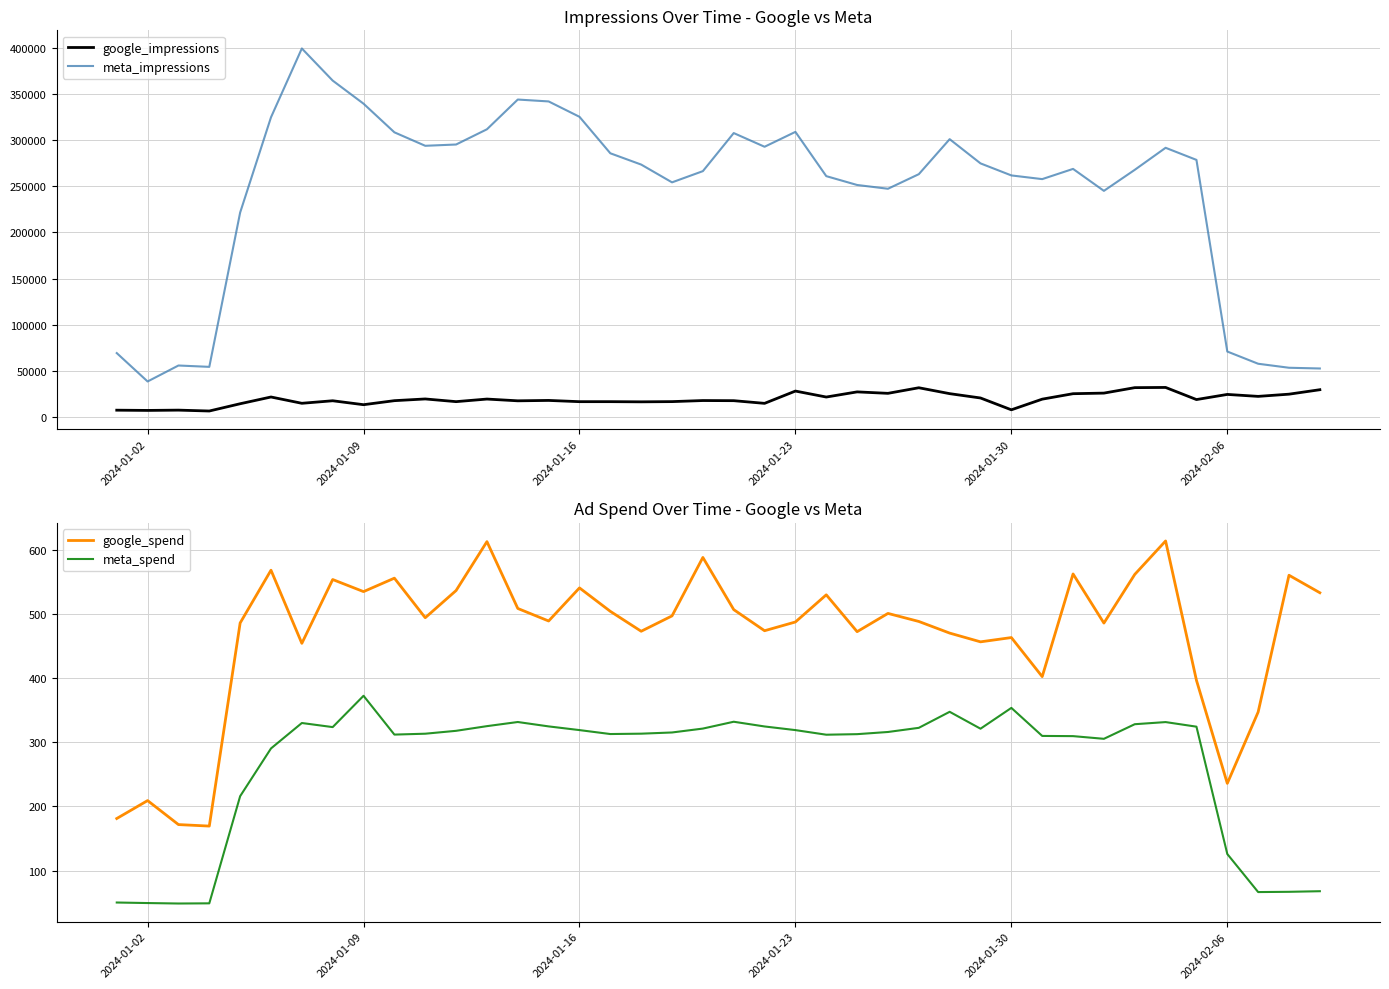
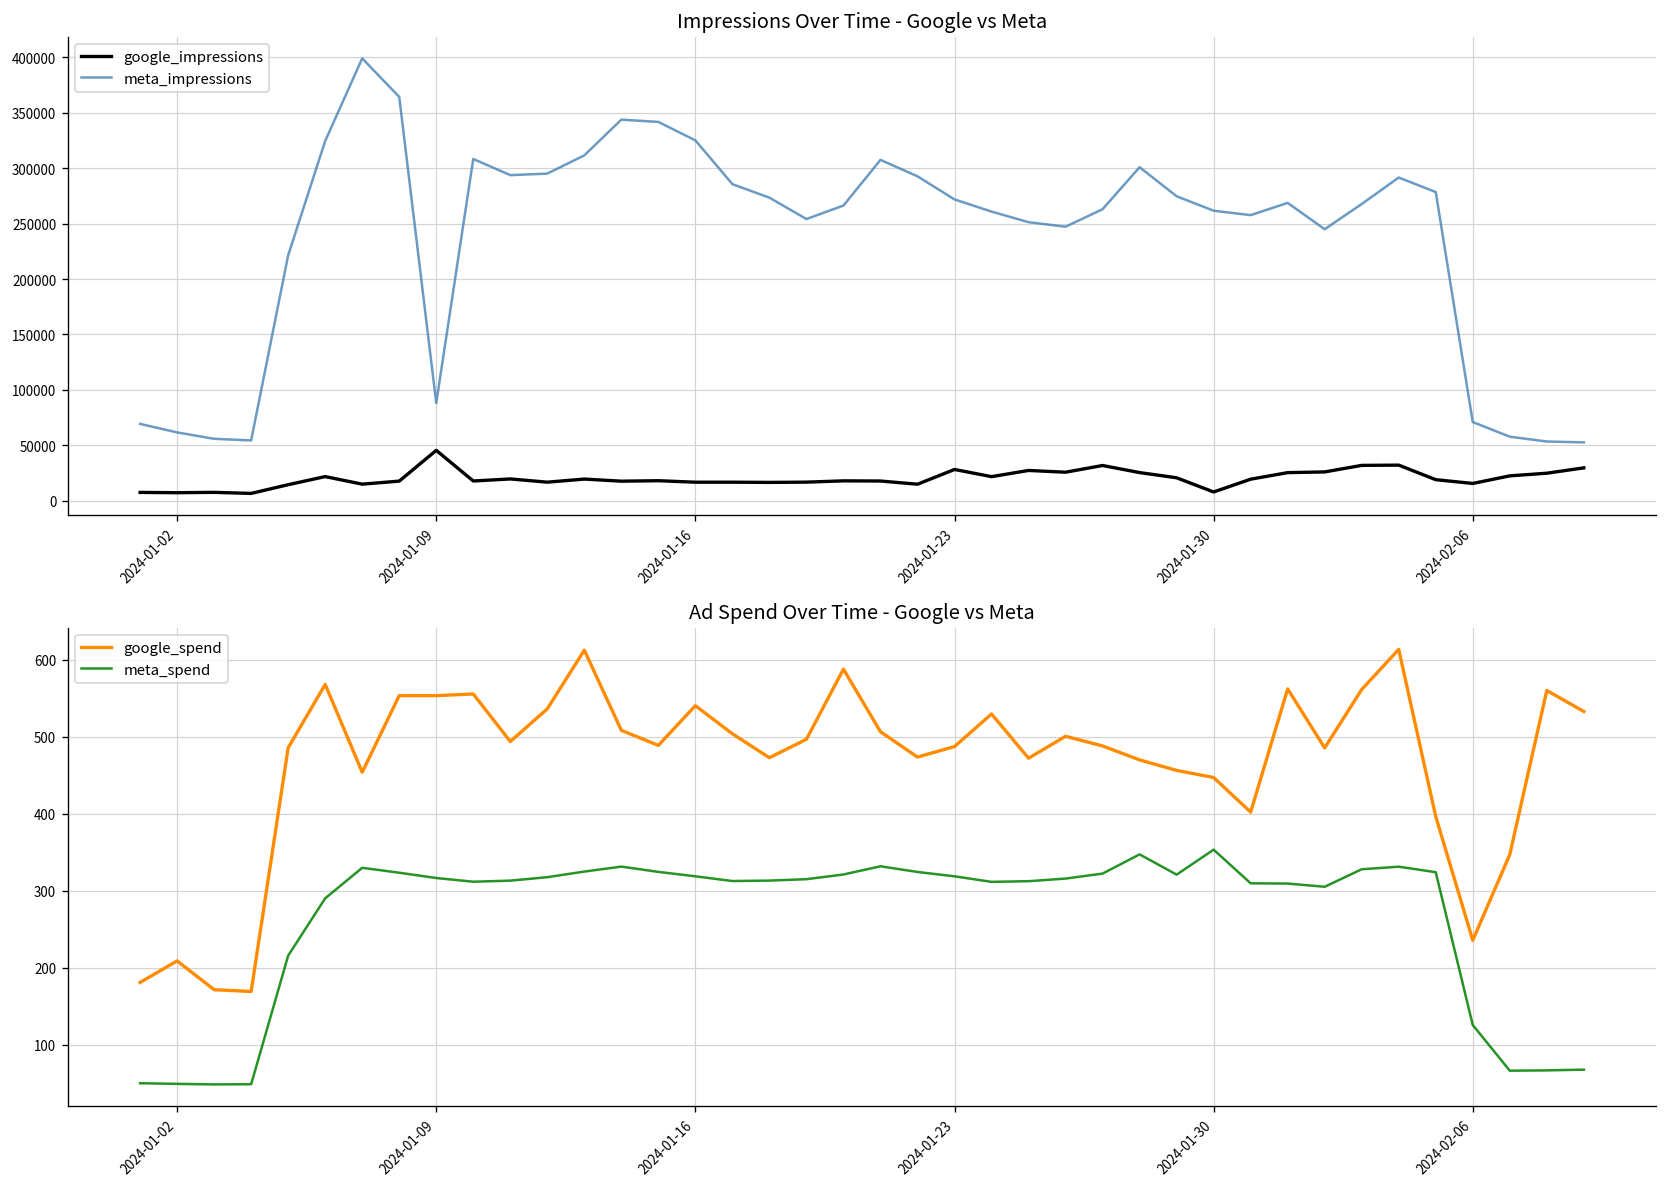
  {
    "Impressions Over Time - Google vs Meta": {
      "google_impressions": {
        "2024-01-02": 10000,
-       "2024-01-09": 10000,
+       "2024-01-09": 50000,
        "2024-01-16": 20000,
        "2024-01-23": 30000,
        "2024-01-30": 10000,
-       "2024-02-06": 24000
+       "2024-02-06": 16000
      },
      "meta_impressions": {
-       "2024-01-02": 40000,
-       "2024-01-09": 340000,
+       "2024-01-02": 60000,
+       "2024-01-09": 90000,
        "2024-01-16": 330000,
-       "2024-01-23": 310000,
+       "2024-01-23": 270000,
        "2024-01-30": 260000,
        "2024-02-06": 70000
      }
    },
    "Ad Spend Over Time - Google vs Meta": {
      "google_spend": {
        "2024-01-02": 210,
-       "2024-01-09": 530,
+       "2024-01-09": 550,
        "2024-01-16": 540,
        "2024-01-23": 490,
-       "2024-01-30": 460,
+       "2024-01-30": 450,
        "2024-02-06": 240
      },
      "meta_spend": {
        "2024-01-02": 50,
-       "2024-01-09": 370,
+       "2024-01-09": 320,
        "2024-01-16": 320,
        "2024-01-23": 320,
        "2024-01-30": 350,
        "2024-02-06": 130
      }
    }
  }
